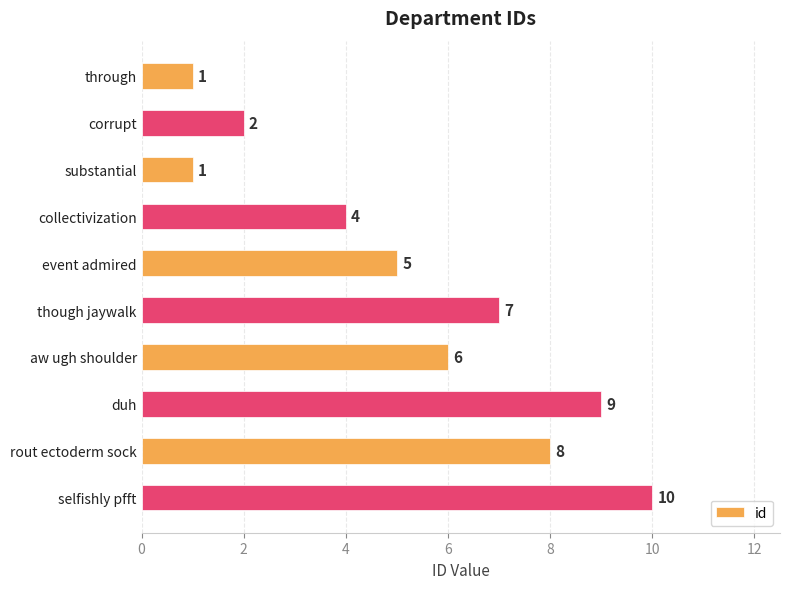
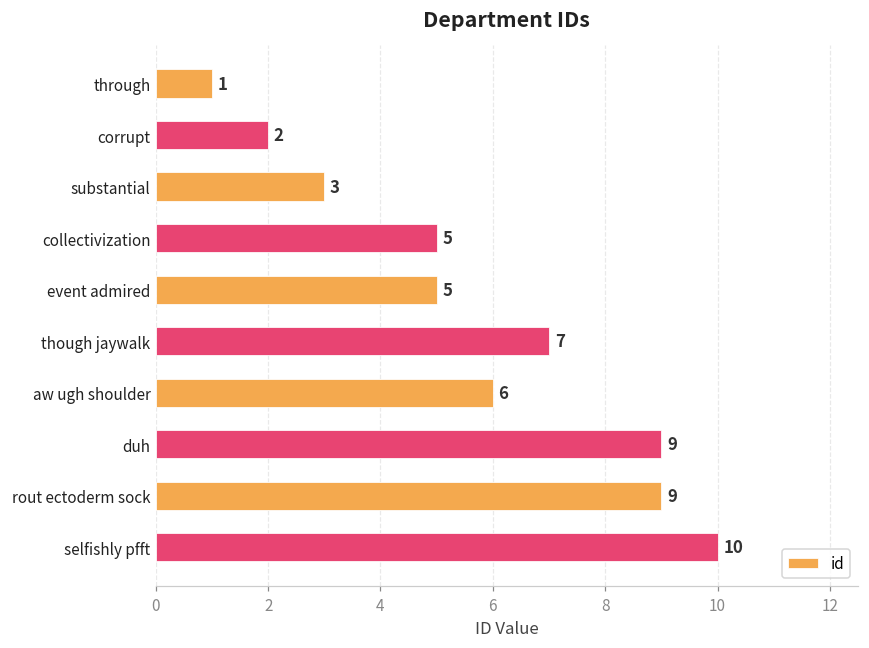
  {
    "through": 1,
    "corrupt": 2,
-   "substantial": 1,
-   "collectivization": 4,
+   "substantial": 3,
+   "collectivization": 5,
    "event admired": 5,
    "though jaywalk": 7,
    "aw ugh shoulder": 6,
    "duh": 9,
-   "rout ectoderm sock": 8,
+   "rout ectoderm sock": 9,
    "selfishly pfft": 10
  }
